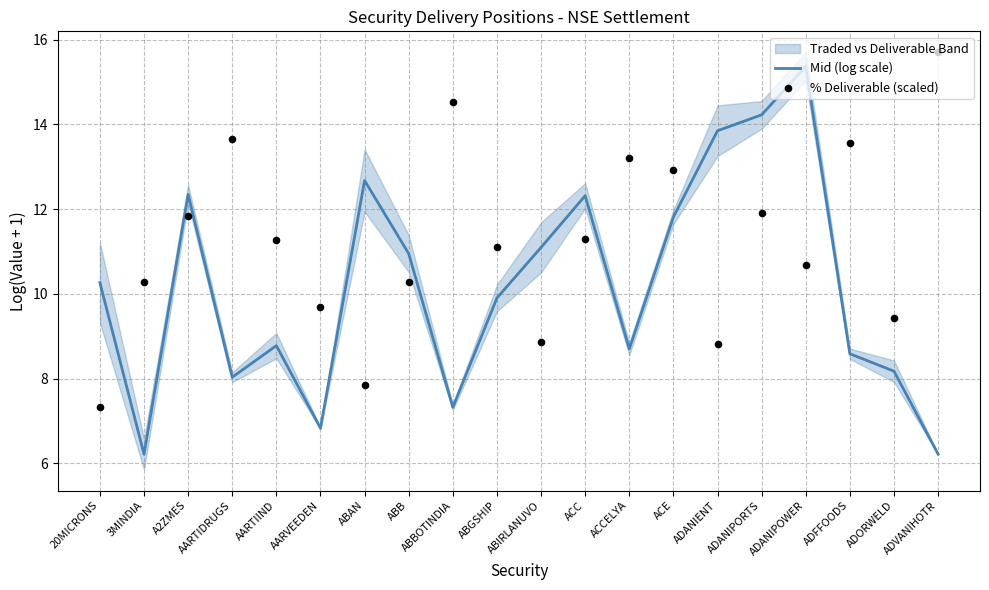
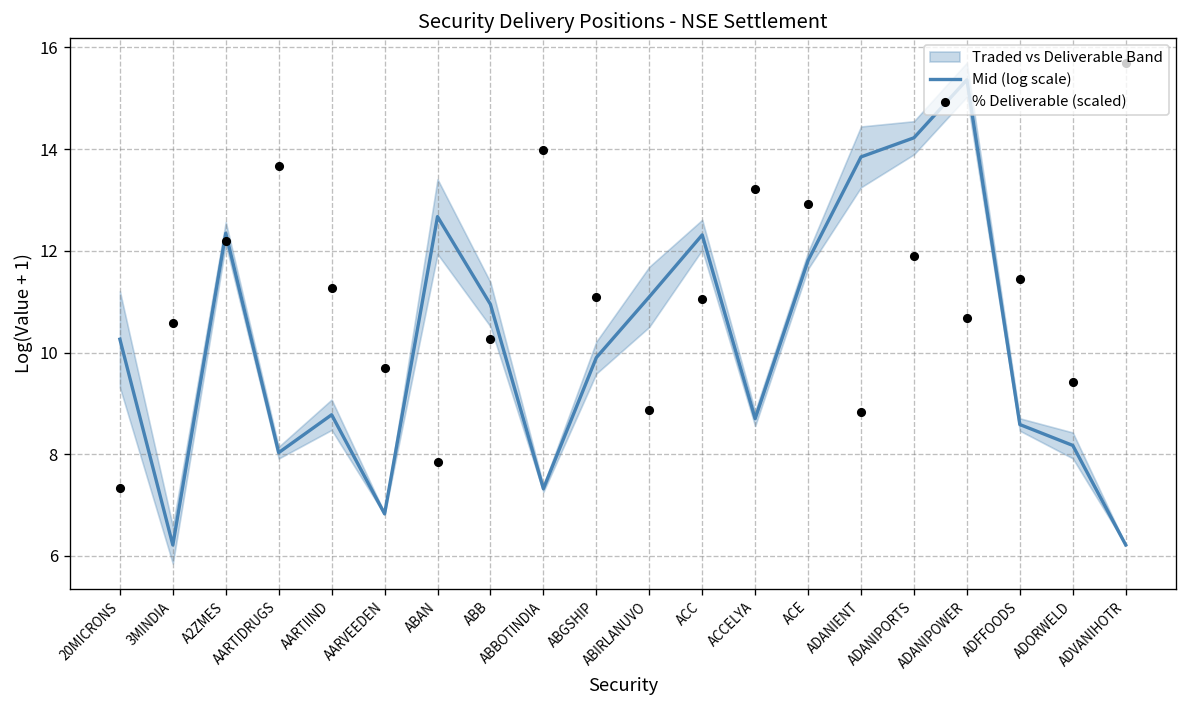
  {
    "% Deliverable (scaled)": {
-     "3MINDIA": 10.3,
-     "A2ZMES": 11.8,
-     "ABBOTINDIA": 14.5,
-     "ACC": 11.3,
-     "ADFFOODS": 13.6
+     "3MINDIA": 10.6,
+     "A2ZMES": 12.2,
+     "ABBOTINDIA": 14.0,
+     "ACC": 11.0,
+     "ADFFOODS": 11.4
    }
  }
